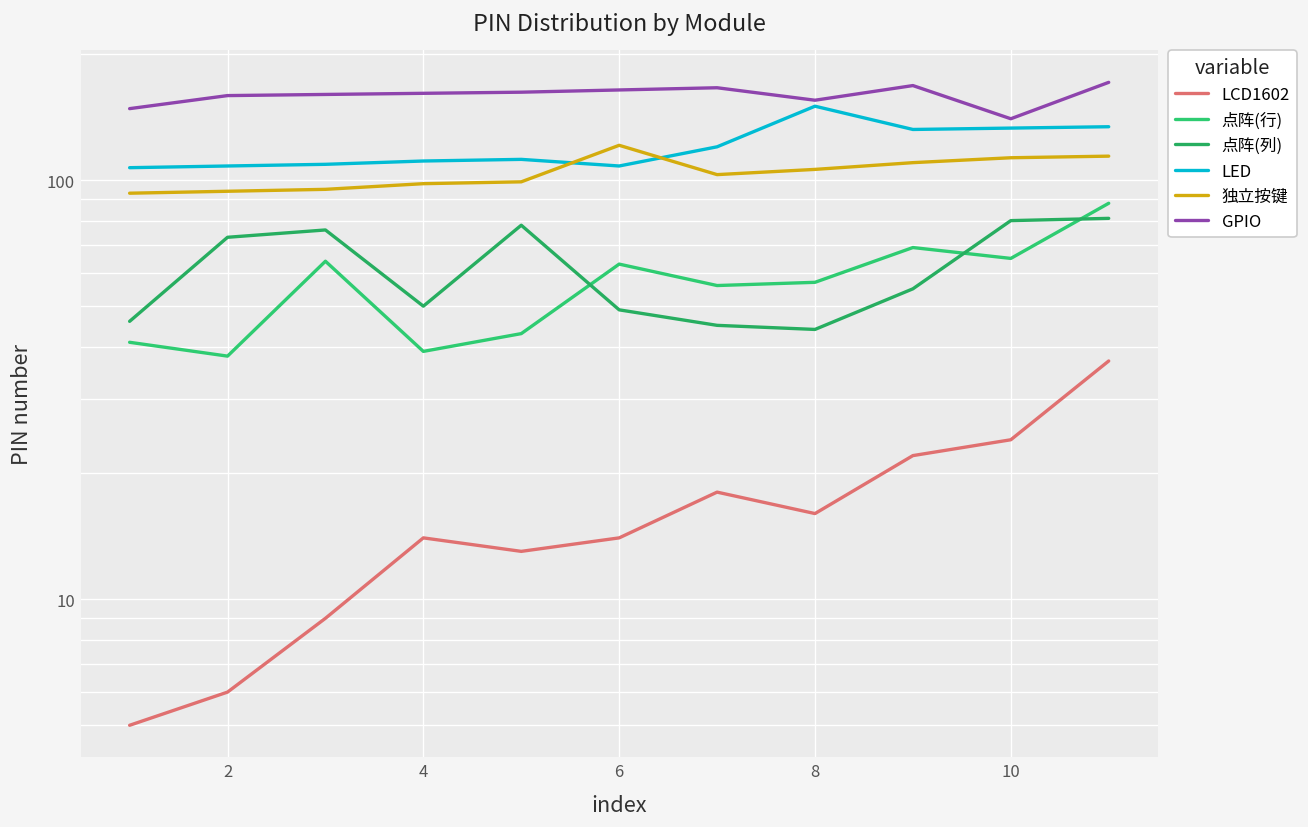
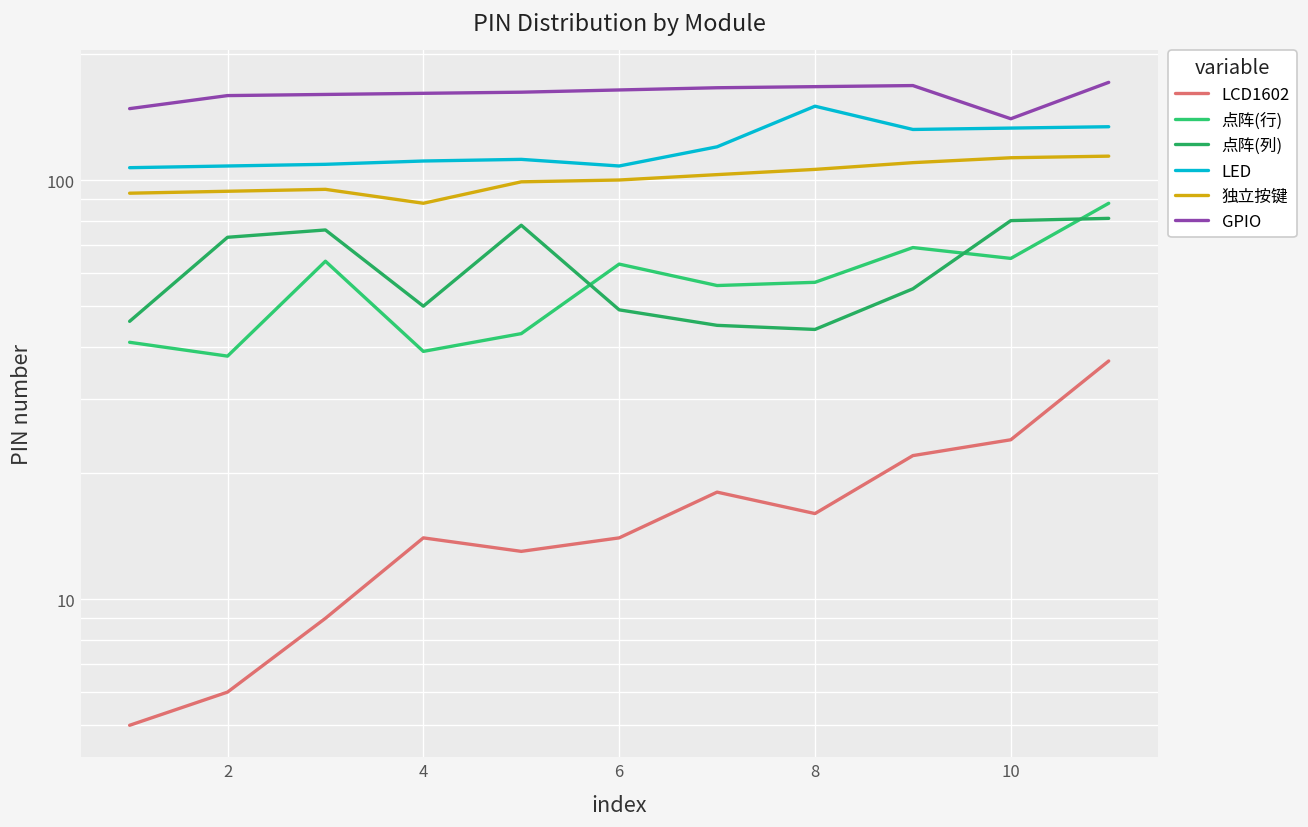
  {
    "LCD1602": {
      "2": 6,
      "4": 14,
      "6": 14,
      "8": 16,
      "10": 24
    },
    "LED": {
      "2": 108,
      "4": 111,
      "6": 108,
      "8": 150,
      "10": 133
    },
    "独立按键": {
      "2": 94,
-     "4": 98,
-     "6": 121,
+     "4": 88,
+     "6": 100,
      "8": 106,
      "10": 113
    },
    "GPIO": {
      "2": 160,
      "4": 160,
      "6": 160,
-     "8": 160,
+     "8": 170,
      "10": 140
    }
  }
